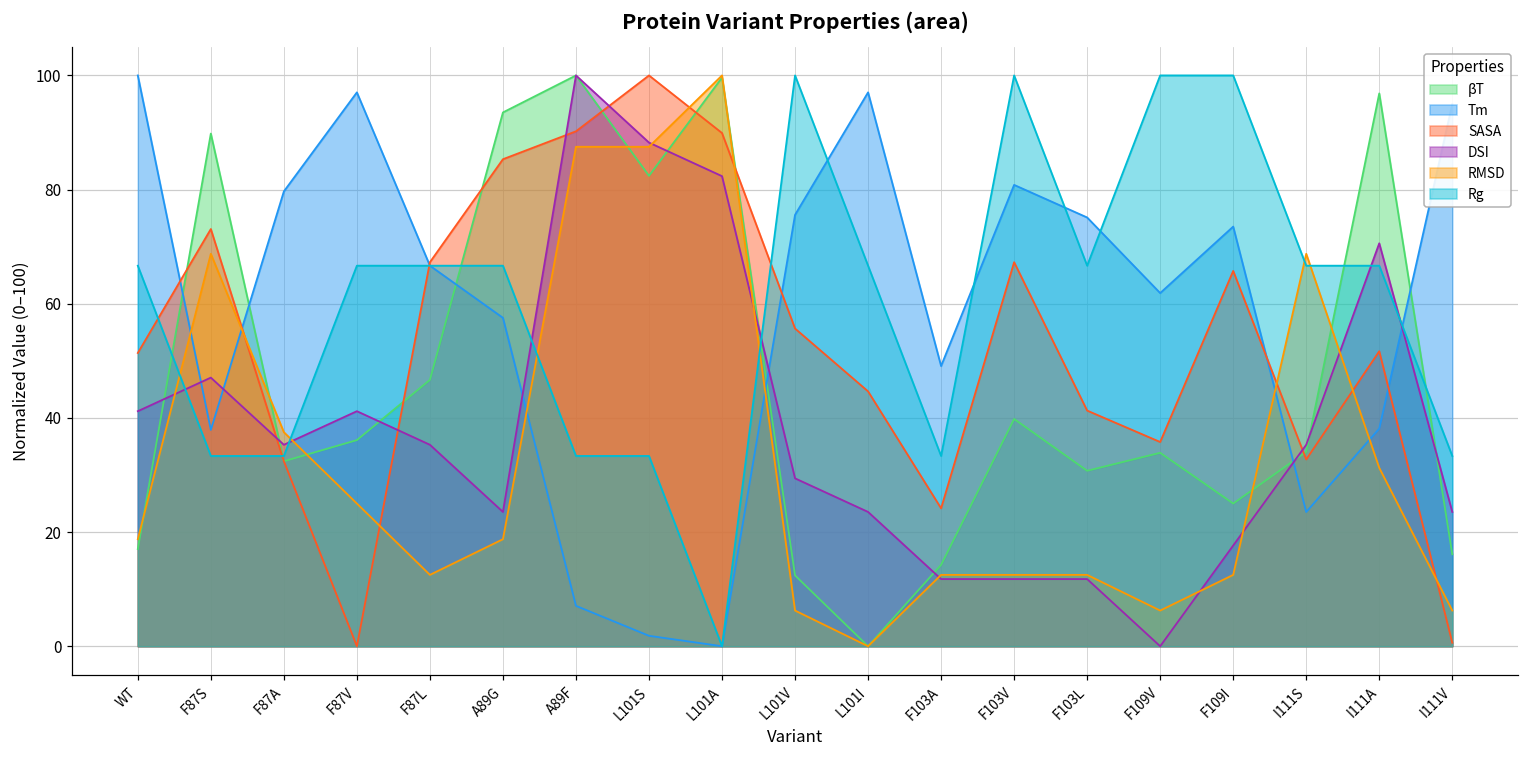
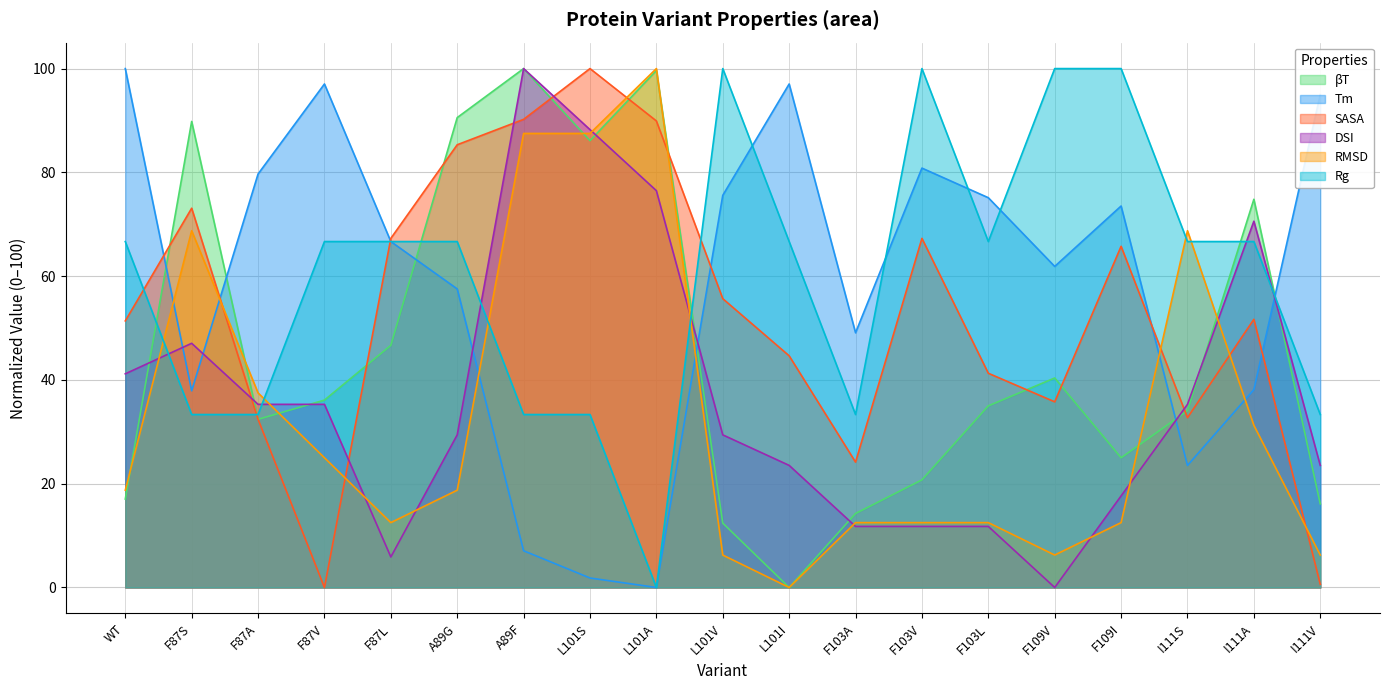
  {
    "βT": {
      "WT": 17,
      "F87S": 90,
      "F87V": 36,
      "F87L": 47,
-     "A89G": 94,
-     "L101S": 82,
+     "A89G": 91,
+     "L101S": 86,
      "L101V": 12,
      "F103A": 14,
-     "F103V": 40,
-     "F103L": 31,
-     "F109V": 34,
+     "F103V": 21,
+     "F103L": 35,
+     "F109V": 40,
      "F109I": 25,
      "I111S": 34,
-     "I111A": 97,
+     "I111A": 75,
      "I111V": 16
    },
    "DSI": {
      "WT": 41,
      "F87S": 47,
      "F87A": 35,
-     "F87V": 41,
-     "F87L": 35,
-     "A89G": 24,
+     "F87V": 35,
+     "F87L": 6,
+     "A89G": 29,
      "L101S": 88,
-     "L101A": 82,
+     "L101A": 76,
      "L101V": 29,
      "L101I": 24,
      "F103A": 12,
      "F103V": 12,
      "F103L": 12,
      "F109V": 0,
      "F109I": 18,
      "I111S": 35,
      "I111A": 71,
      "I111V": 24
    }
  }
